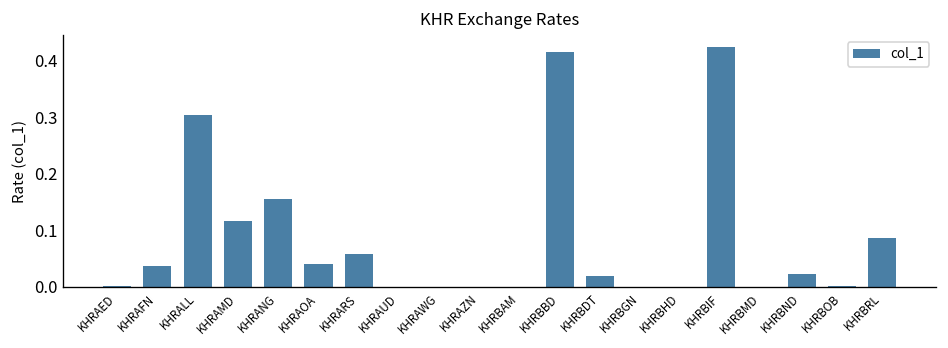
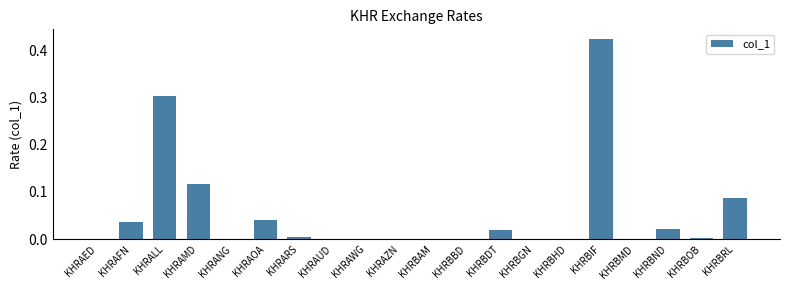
  {
    "KHRAFN": 0.04,
    "KHRALL": 0.30,
    "KHRAMD": 0.12,
-   "KHRANG": 0.15,
+   "KHRANG": 0.00,
    "KHRAOA": 0.04,
-   "KHRARS": 0.06,
-   "KHRBBD": 0.42,
+   "KHRARS": 0.00,
+   "KHRBBD": 0.00,
    "KHRBDT": 0.02,
    "KHRBIF": 0.42,
    "KHRBND": 0.02,
    "KHRBRL": 0.09
  }
